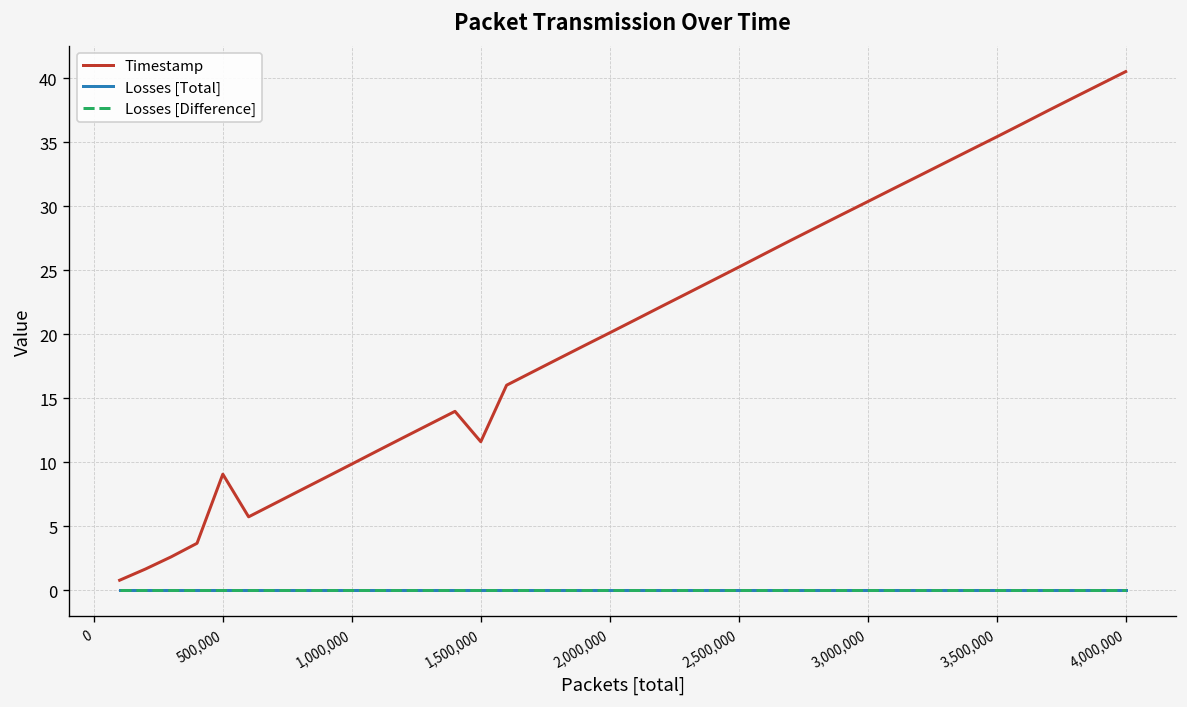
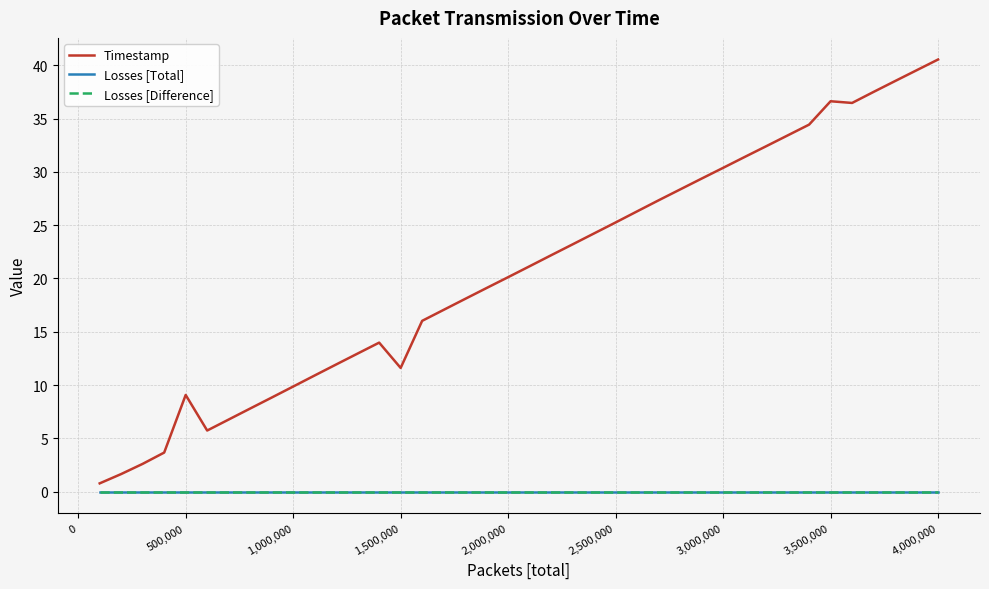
  {
    "Timestamp": {
      "500,000": 9.1,
      "1,000,000": 9.9,
      "1,500,000": 11.6,
      "2,000,000": 20.1,
      "2,500,000": 25.3,
      "3,000,000": 30.4,
-     "3,500,000": 35.4,
+     "3,500,000": 36.6,
      "4,000,000": 40.5
    },
    "Losses [Difference]": {
      "500,000": 0.0,
      "1,000,000": 0.0,
      "1,500,000": 0.0,
      "2,000,000": 0.0,
      "2,500,000": 0.0,
      "3,000,000": 0.0,
      "3,500,000": 0.0,
      "4,000,000": 0.0
    }
  }
